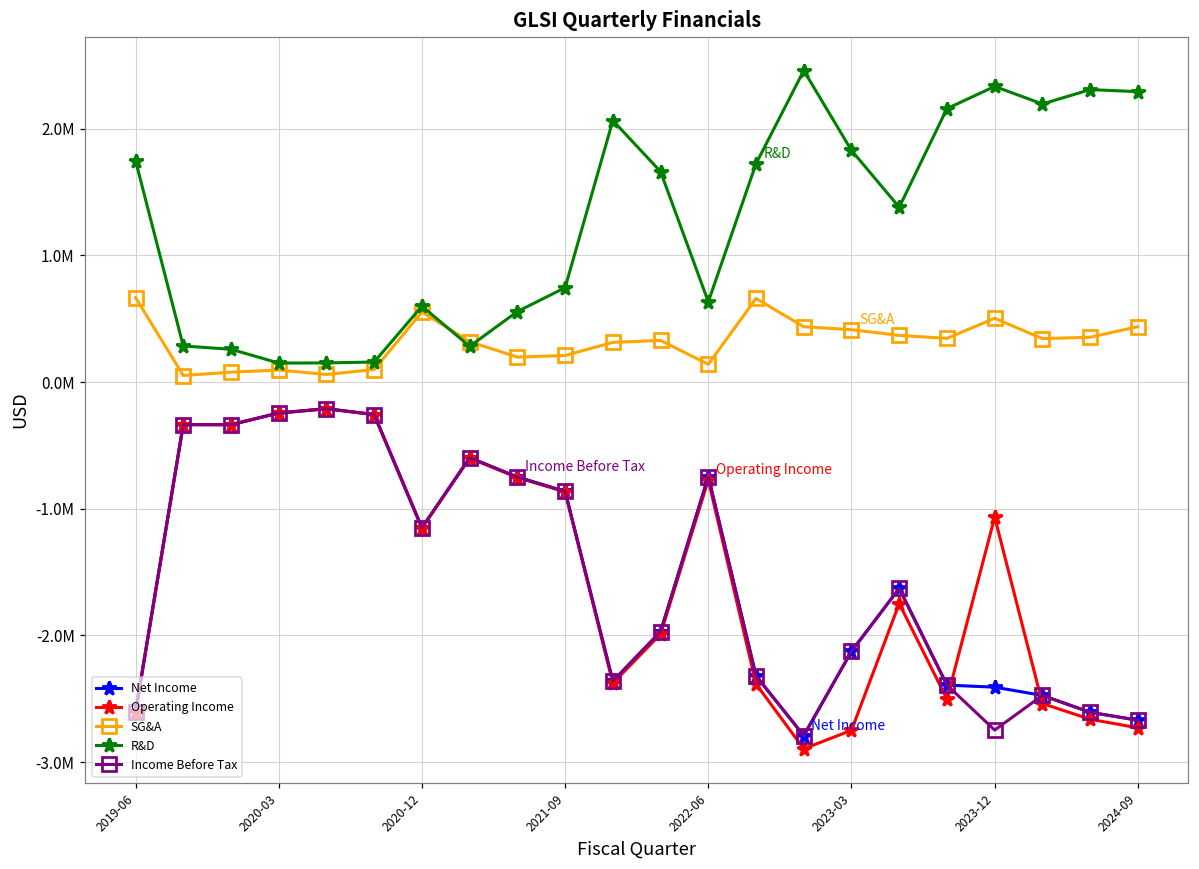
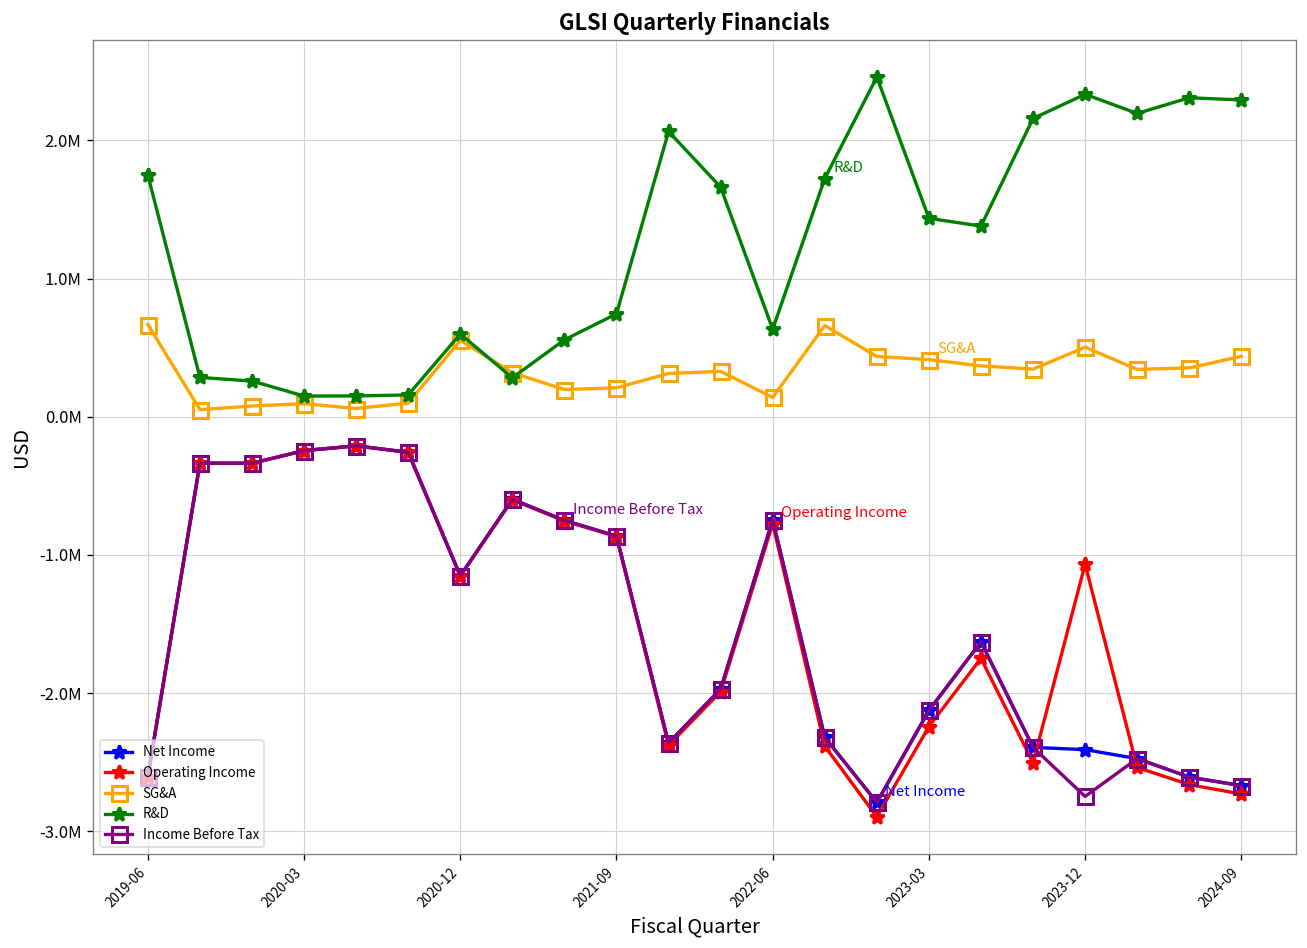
  {
    "Net Income": {
      "2023-12": -2410000
    },
    "Operating Income": {
      "2022-06": -770000,
-     "2023-03": -2750000,
+     "2023-03": -2240000,
      "2023-12": -1070000,
      "2024-09": -2730000
    },
    "SG&A": {
      "2019-06": 670000,
      "2020-03": 90000,
      "2020-12": 550000,
      "2021-09": 210000,
      "2022-06": 140000,
      "2023-03": 410000,
      "2023-12": 500000,
      "2024-09": 440000
    },
    "R&D": {
      "2019-06": 1750000,
      "2020-03": 150000,
      "2020-12": 600000,
      "2021-09": 740000,
      "2022-06": 630000,
-     "2023-03": 1830000,
+     "2023-03": 1440000,
      "2023-12": 2330000,
      "2024-09": 2290000
    },
    "Income Before Tax": {
      "2023-12": -2750000
    }
  }
